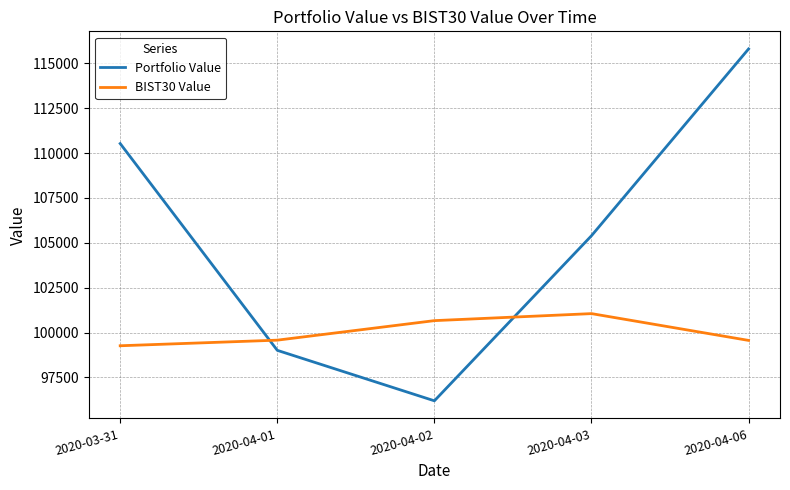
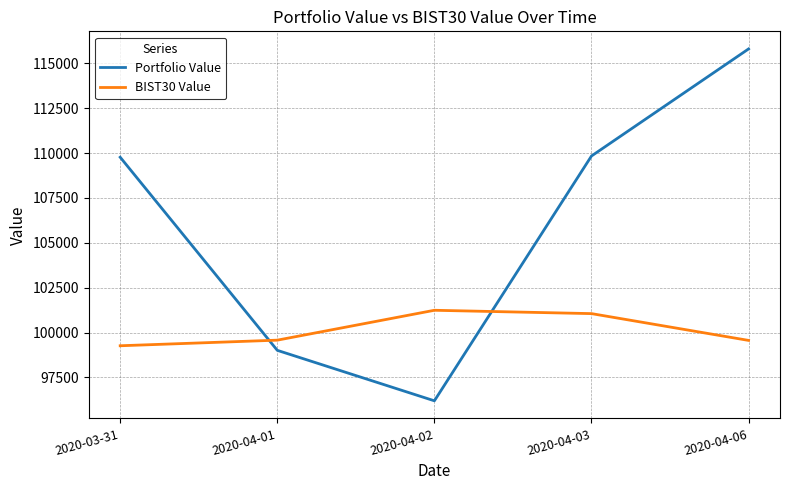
  {
    "Portfolio Value": {
-     "2020-03-31": 110500,
+     "2020-03-31": 109800,
      "2020-04-01": 99000,
      "2020-04-02": 96200,
-     "2020-04-03": 105400,
+     "2020-04-03": 109800,
      "2020-04-06": 115800
    },
    "BIST30 Value": {
      "2020-03-31": 99300,
      "2020-04-01": 99600,
-     "2020-04-02": 100700,
+     "2020-04-02": 101200,
      "2020-04-03": 101100,
      "2020-04-06": 99600
    }
  }
